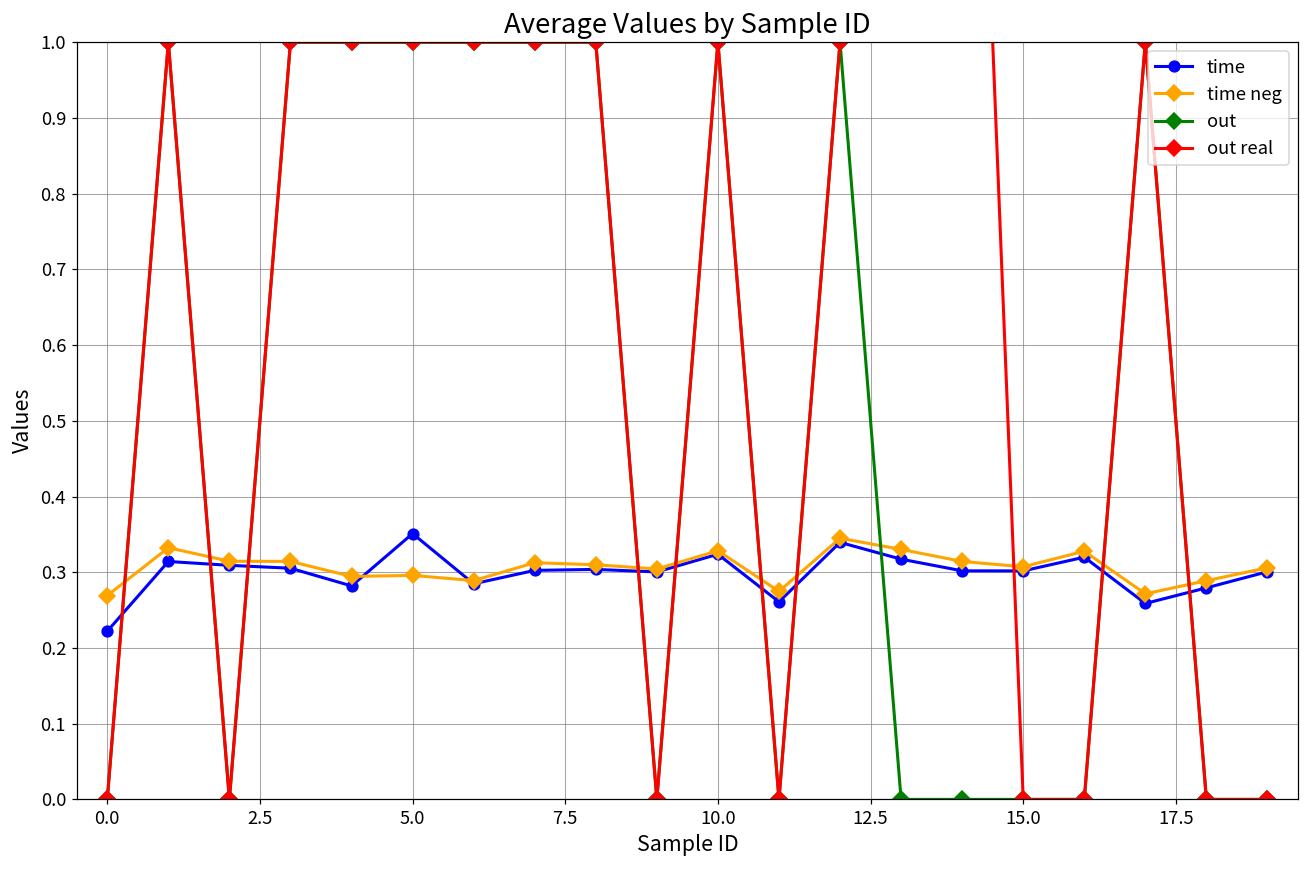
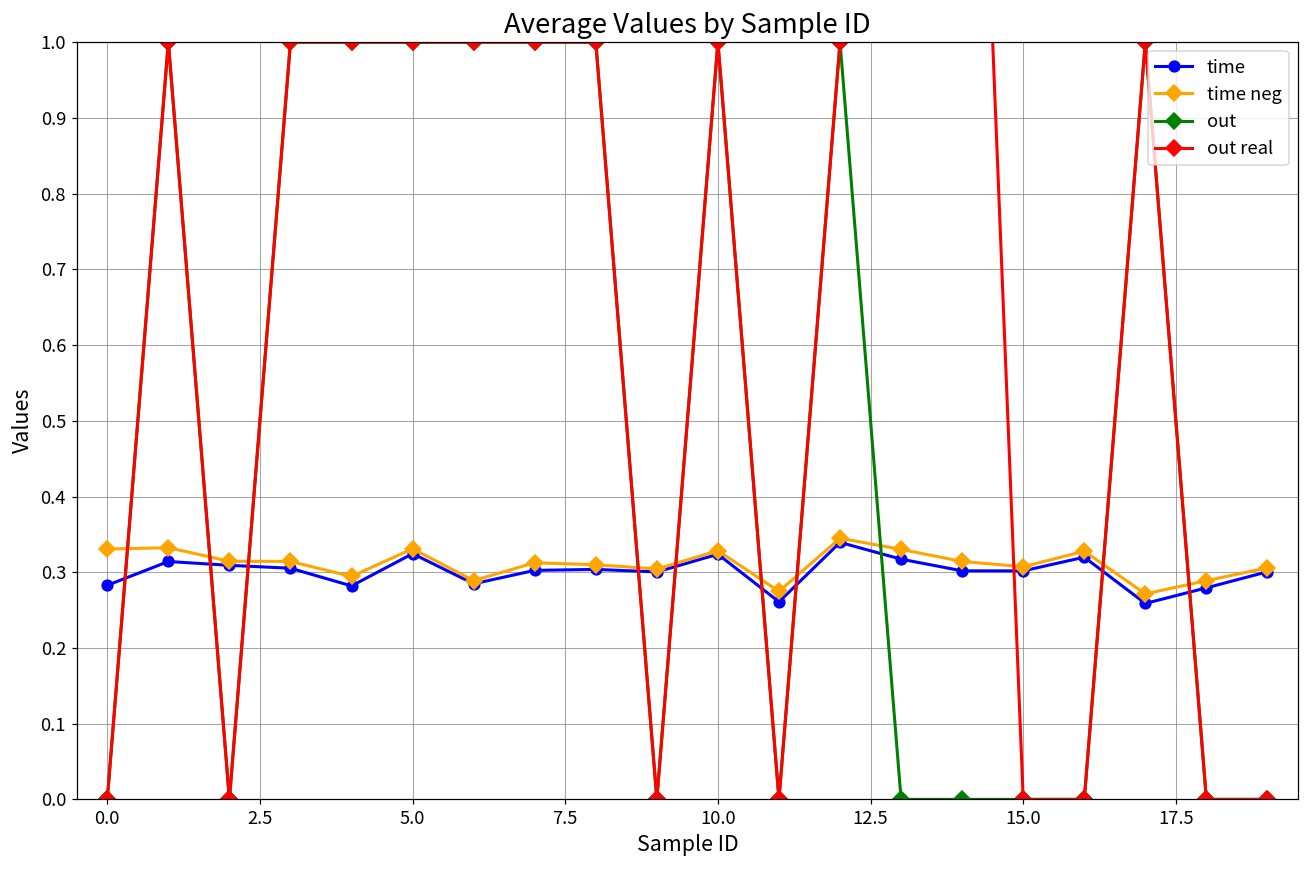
  {
    "time": {
-     "0.0": 0.22,
-     "5.0": 0.35,
+     "0.0": 0.28,
+     "5.0": 0.32,
      "10.0": 0.32,
      "15.0": 0.30
    },
    "time neg": {
-     "0.0": 0.27,
-     "5.0": 0.30,
+     "0.0": 0.33,
+     "5.0": 0.33,
      "10.0": 0.33,
      "15.0": 0.31
    }
  }
